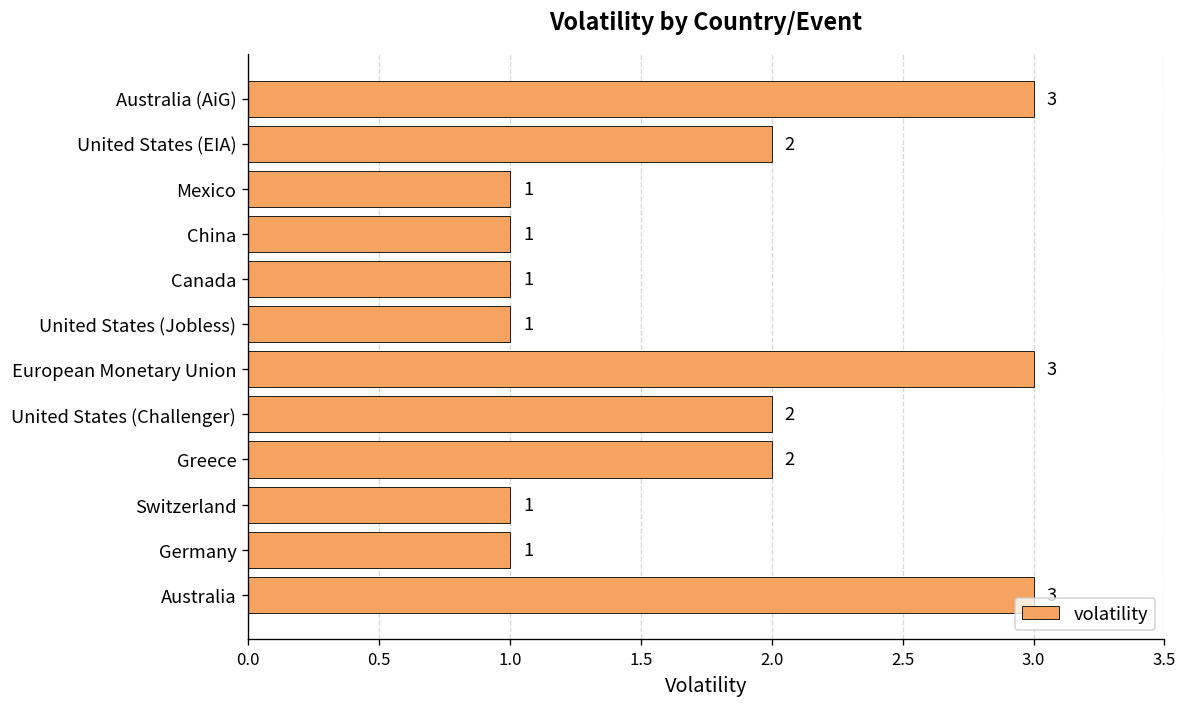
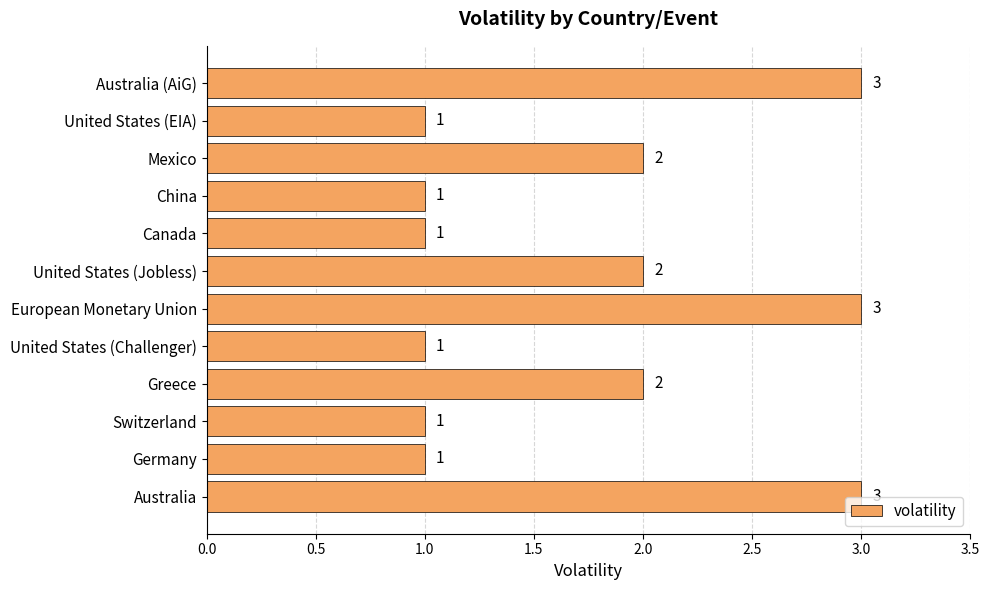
  {
    "Australia (AiG)": 3,
-   "United States (EIA)": 2,
-   "Mexico": 1,
+   "United States (EIA)": 1,
+   "Mexico": 2,
    "China": 1,
    "Canada": 1,
-   "United States (Jobless)": 1,
+   "United States (Jobless)": 2,
    "European Monetary Union": 3,
-   "United States (Challenger)": 2,
+   "United States (Challenger)": 1,
    "Greece": 2,
    "Switzerland": 1,
    "Germany": 1
  }
